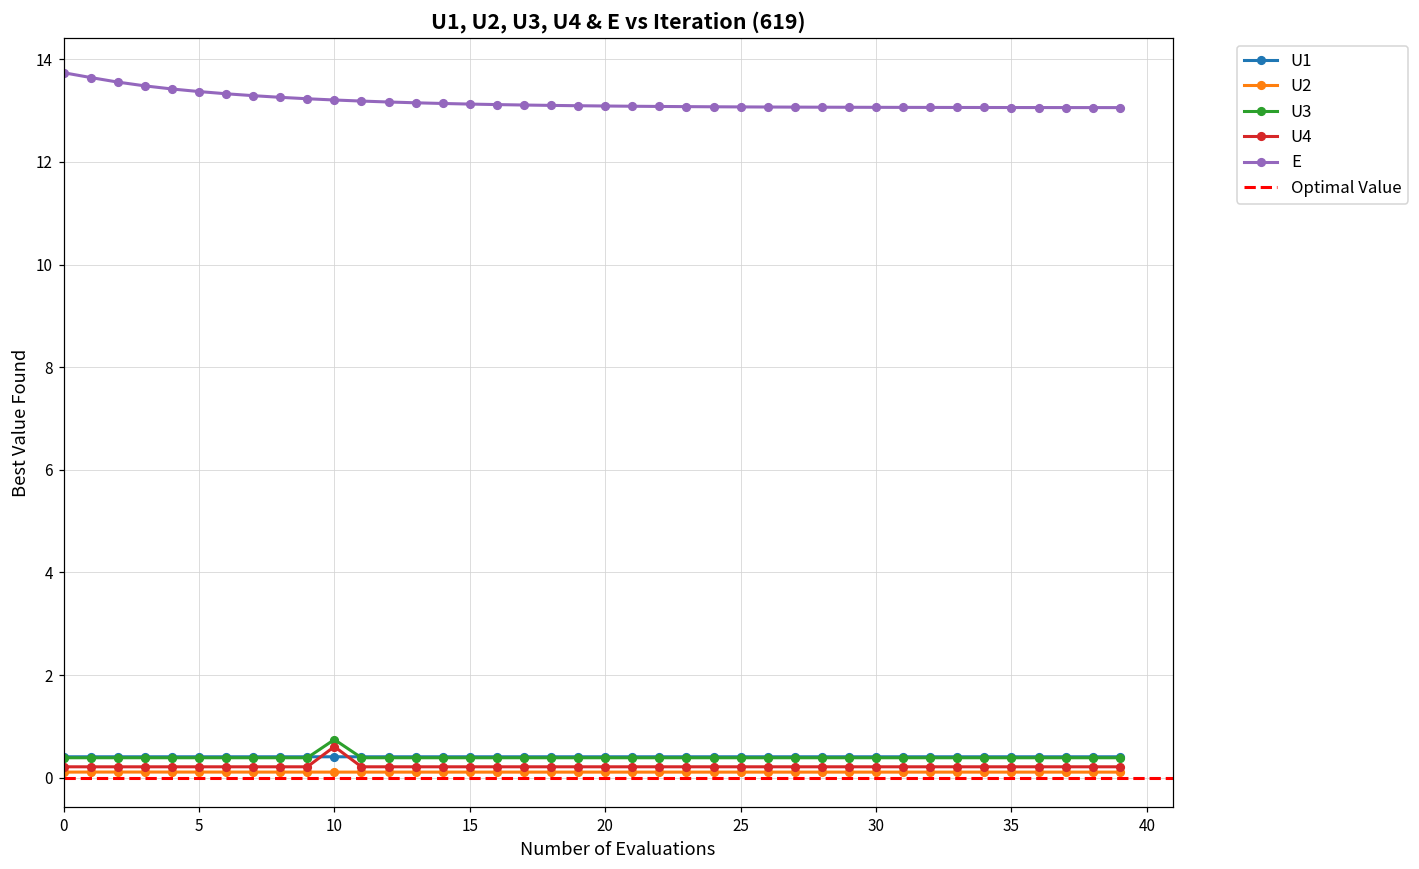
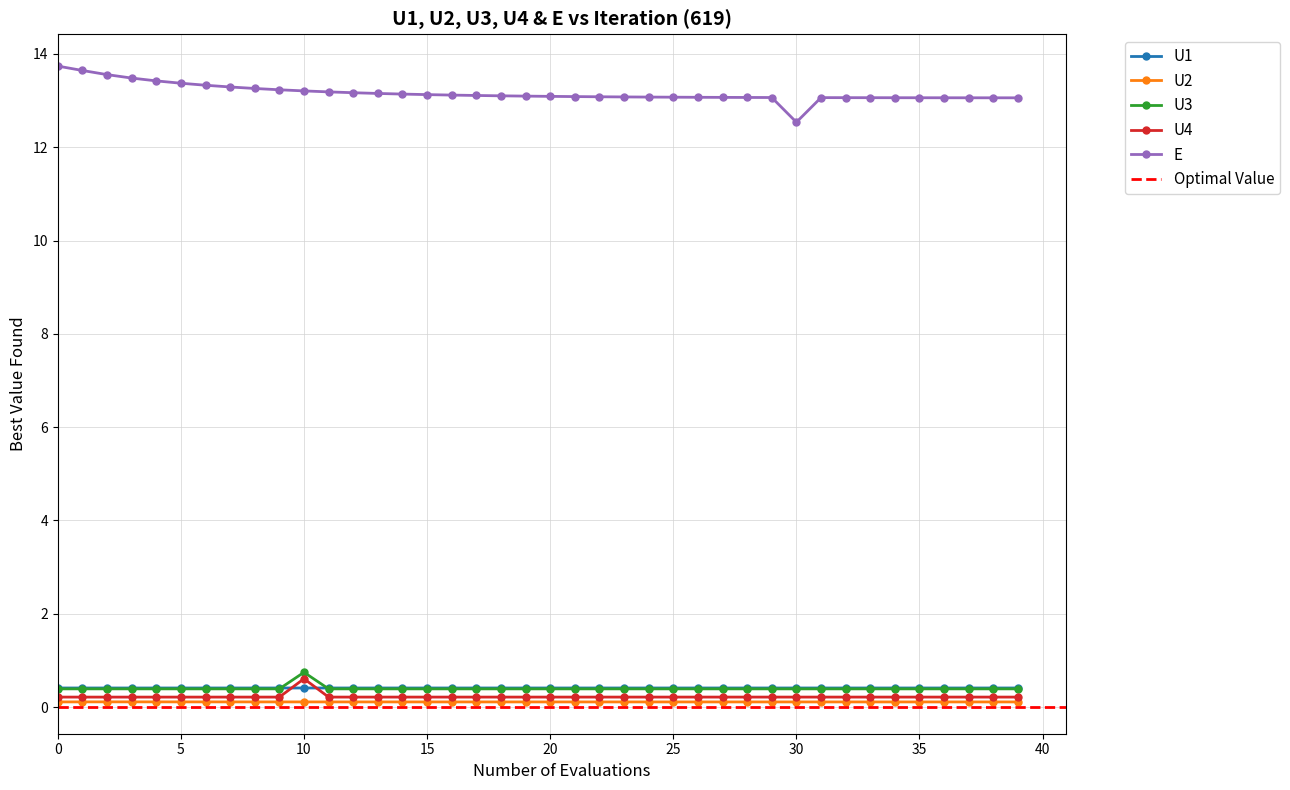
  {
    "U1": {
      "10": 0.4
    },
    "U2": {
      "0": 0.1,
      "5": 0.1,
      "10": 0.1,
      "15": 0.1,
      "20": 0.1,
      "25": 0.1,
      "30": 0.1,
      "35": 0.1
    },
    "U3": {
      "10": 0.7
    },
    "U4": {
      "0": 0.2,
      "5": 0.2,
      "10": 0.6,
      "15": 0.2,
      "20": 0.2,
      "25": 0.2,
      "30": 0.2,
      "35": 0.2
    },
    "E": {
      "0": 13.7,
      "5": 13.4,
      "10": 13.2,
      "15": 13.1,
      "20": 13.1,
      "25": 13.1,
-     "30": 13.1,
+     "30": 12.5,
      "35": 13.1
    }
  }
